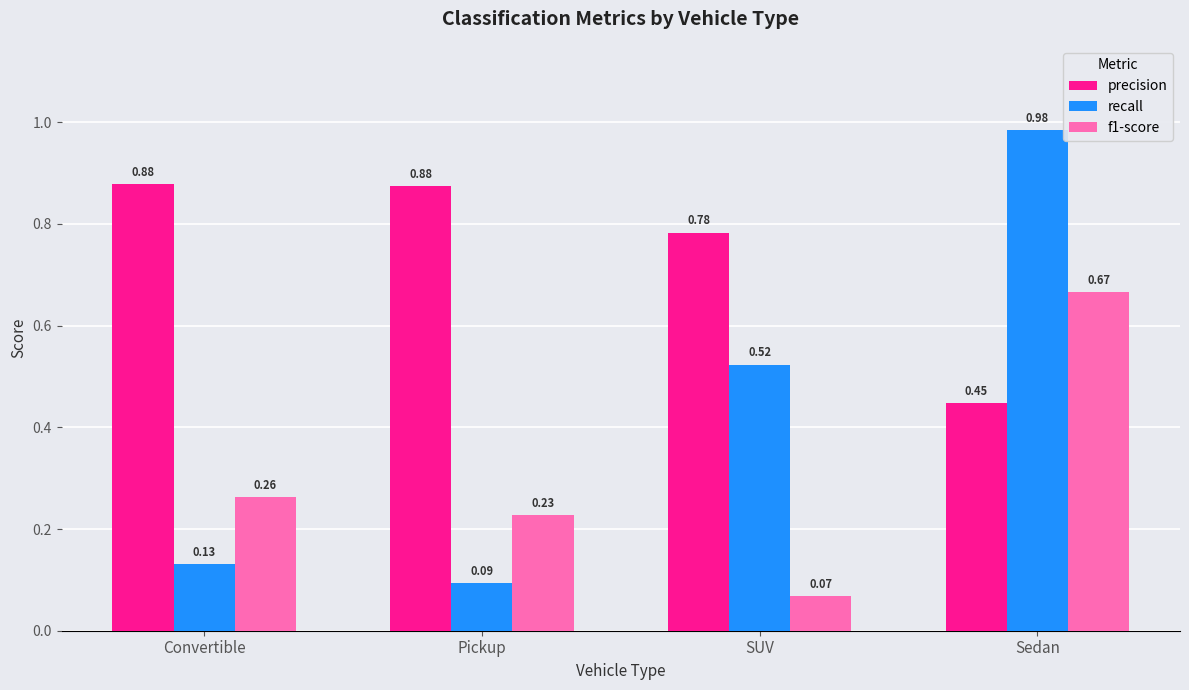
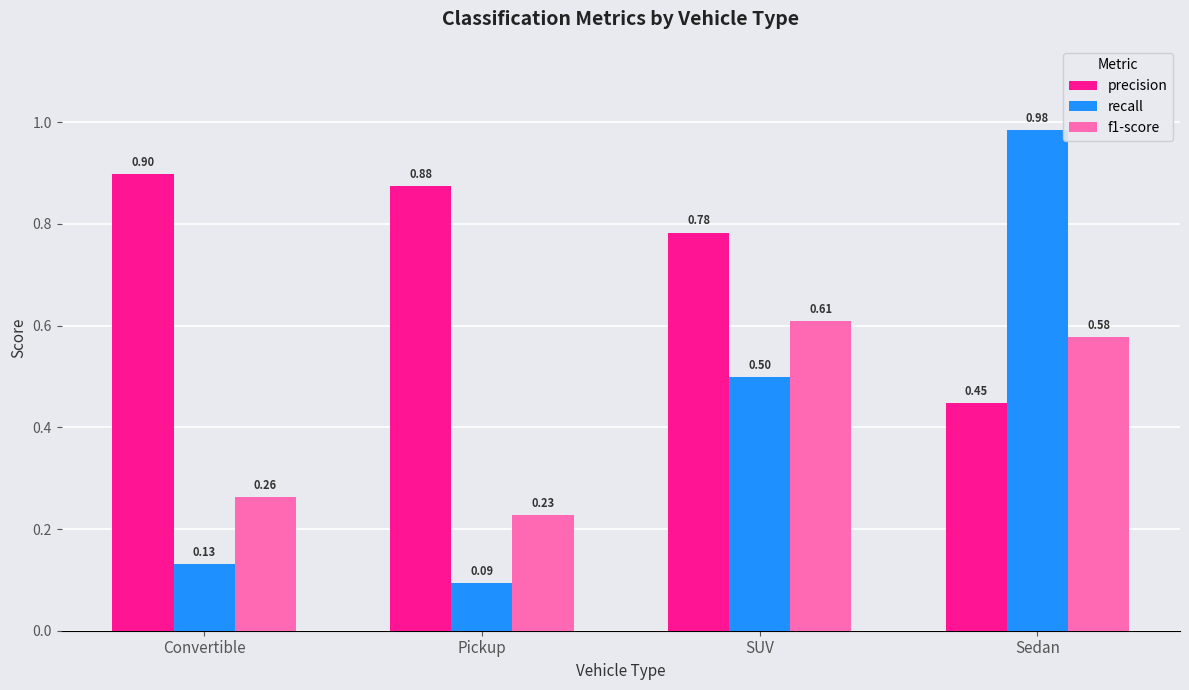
  {
    "precision": {
-     "Convertible": 0.88,
+     "Convertible": 0.90,
      "Pickup": 0.88,
      "SUV": 0.78,
      "Sedan": 0.45
    },
    "recall": {
      "Convertible": 0.13,
      "Pickup": 0.09,
-     "SUV": 0.52,
+     "SUV": 0.50,
      "Sedan": 0.98
    },
    "f1-score": {
      "Convertible": 0.26,
      "Pickup": 0.23,
-     "SUV": 0.07,
-     "Sedan": 0.67
+     "SUV": 0.61,
+     "Sedan": 0.58
    }
  }
